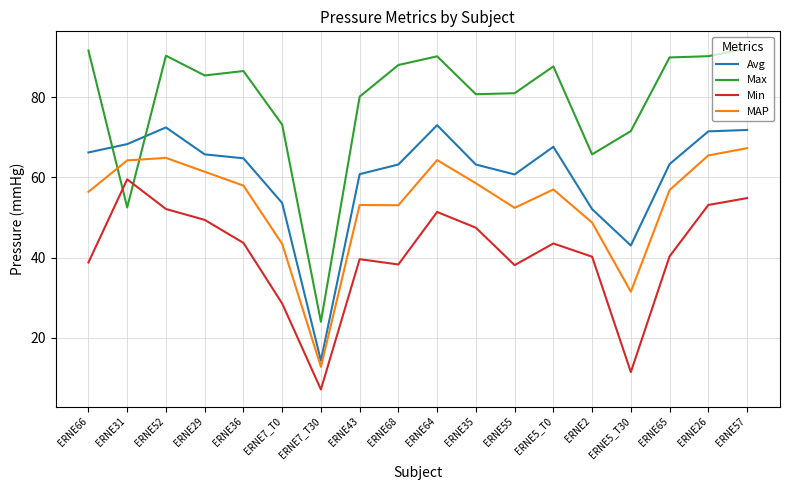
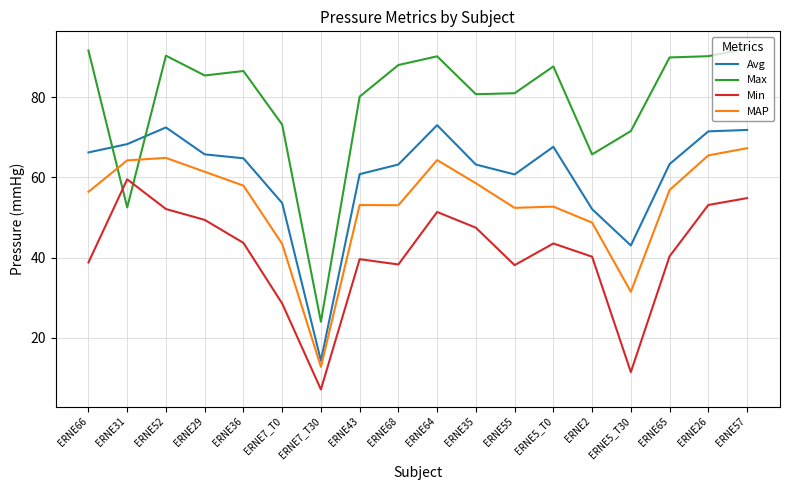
  {
    "Avg": {
      "ERNE66": 66,
      "ERNE31": 68,
      "ERNE52": 72,
      "ERNE29": 66,
      "ERNE36": 65,
      "ERNE7_T0": 54,
      "ERNE7_T30": 14,
      "ERNE43": 61,
      "ERNE68": 63,
      "ERNE64": 73,
      "ERNE35": 63,
      "ERNE55": 61,
      "ERNE5_T0": 68,
      "ERNE2": 52,
      "ERNE5_T30": 43,
      "ERNE65": 63,
      "ERNE26": 72,
      "ERNE57": 72
    },
    "Max": {
      "ERNE66": 92,
      "ERNE31": 53,
      "ERNE52": 90,
      "ERNE29": 85,
      "ERNE36": 87,
      "ERNE7_T0": 73,
      "ERNE7_T30": 24,
      "ERNE43": 80,
      "ERNE68": 88,
      "ERNE64": 90,
      "ERNE35": 81,
      "ERNE55": 81,
      "ERNE5_T0": 88,
      "ERNE2": 66,
      "ERNE5_T30": 72,
      "ERNE65": 90,
      "ERNE26": 90
    },
    "Min": {
      "ERNE66": 39,
      "ERNE31": 60,
      "ERNE52": 52,
      "ERNE29": 49,
      "ERNE36": 44,
      "ERNE7_T0": 29,
      "ERNE7_T30": 7,
      "ERNE43": 40,
      "ERNE68": 38,
      "ERNE64": 51,
      "ERNE35": 47,
      "ERNE55": 38,
      "ERNE5_T0": 44,
      "ERNE2": 40,
      "ERNE5_T30": 11,
      "ERNE65": 40,
      "ERNE26": 53,
      "ERNE57": 55
    },
    "MAP": {
      "ERNE66": 56,
      "ERNE31": 64,
      "ERNE52": 65,
      "ERNE29": 61,
      "ERNE36": 58,
      "ERNE7_T0": 43,
      "ERNE7_T30": 13,
      "ERNE43": 53,
      "ERNE68": 53,
      "ERNE64": 64,
      "ERNE35": 59,
      "ERNE55": 52,
-     "ERNE5_T0": 57,
+     "ERNE5_T0": 53,
      "ERNE2": 49,
      "ERNE5_T30": 31,
      "ERNE65": 57,
      "ERNE26": 66,
      "ERNE57": 67
    }
  }
